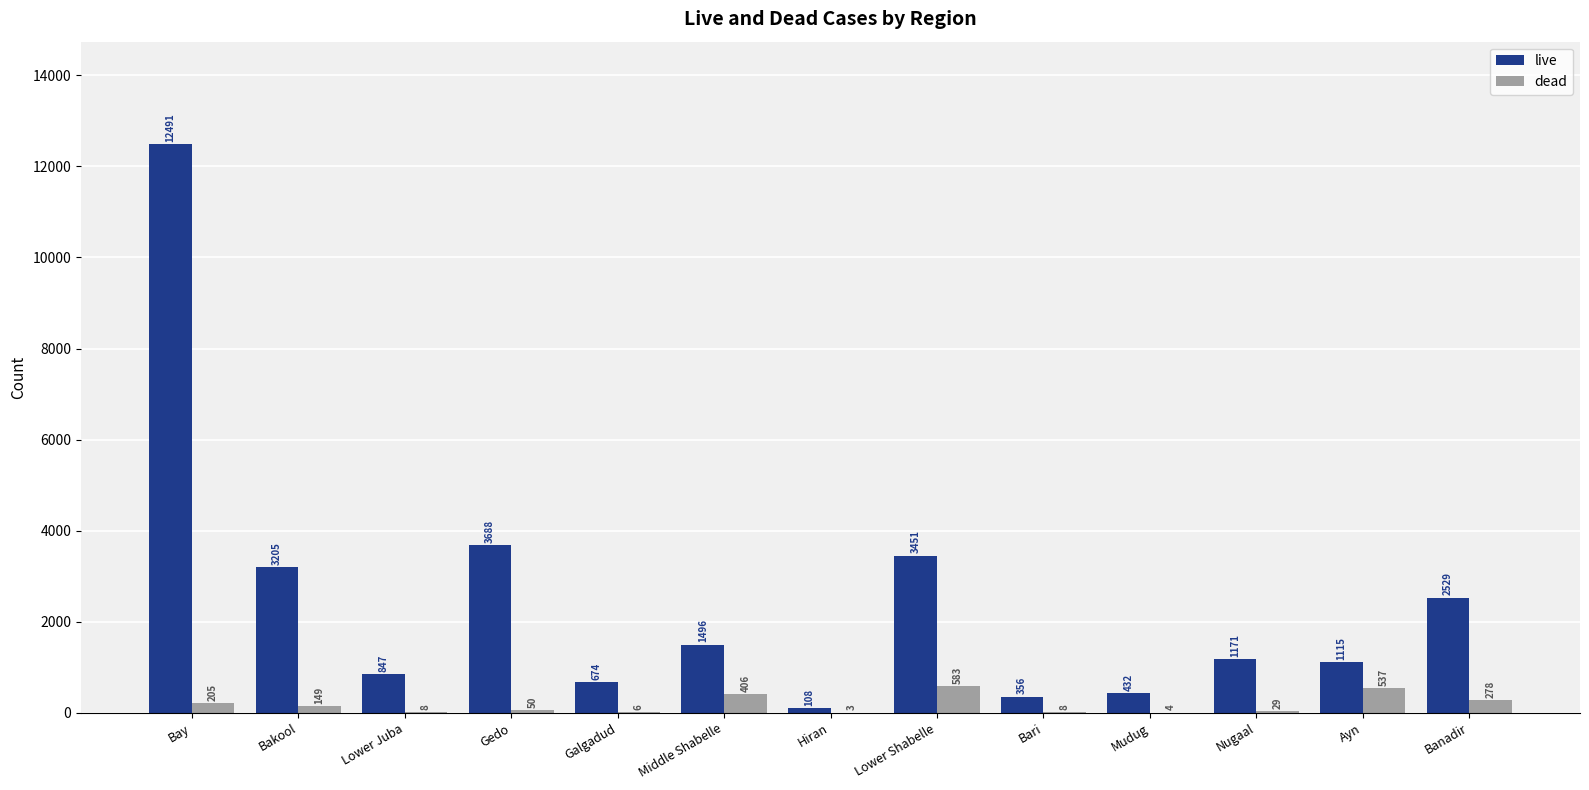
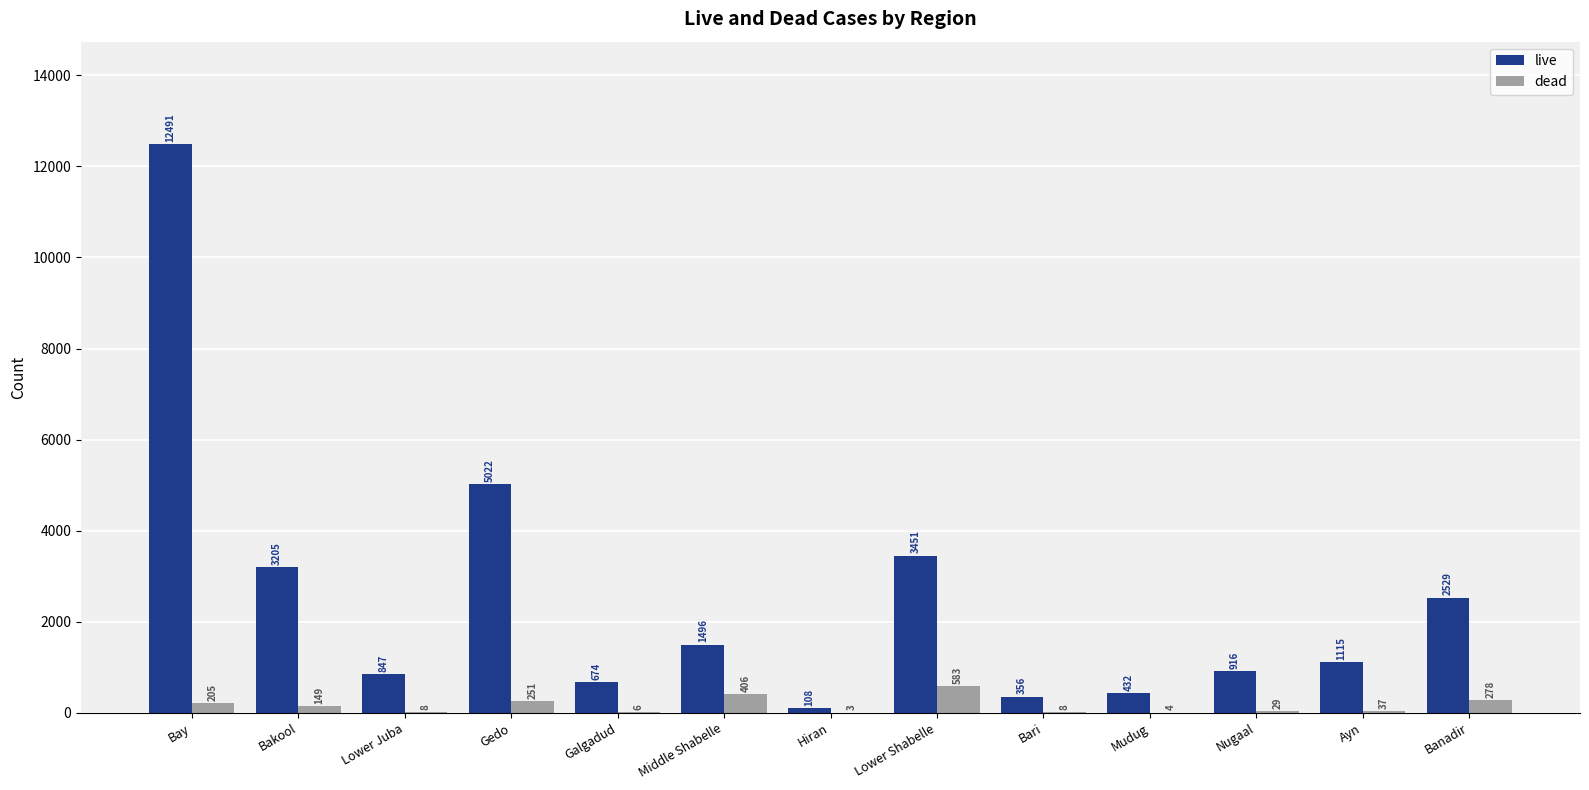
  {
    "live": {
      "Bay": 12491,
      "Bakool": 3205,
      "Lower Juba": 847,
-     "Gedo": 3688,
+     "Gedo": 5022,
      "Galgadud": 674,
      "Middle Shabelle": 1496,
      "Hiran": 108,
      "Lower Shabelle": 3451,
      "Bari": 356,
      "Mudug": 432,
-     "Nugaal": 1171,
+     "Nugaal": 916,
      "Ayn": 1115,
      "Banadir": 2529
    },
    "dead": {
      "Bay": 205,
      "Bakool": 149,
      "Lower Juba": 8,
-     "Gedo": 50,
+     "Gedo": 251,
      "Galgadud": 6,
      "Middle Shabelle": 406,
      "Hiran": 3,
      "Lower Shabelle": 583,
      "Bari": 8,
      "Mudug": 4,
      "Nugaal": 29,
-     "Ayn": 537,
+     "Ayn": 37,
      "Banadir": 278
    }
  }
